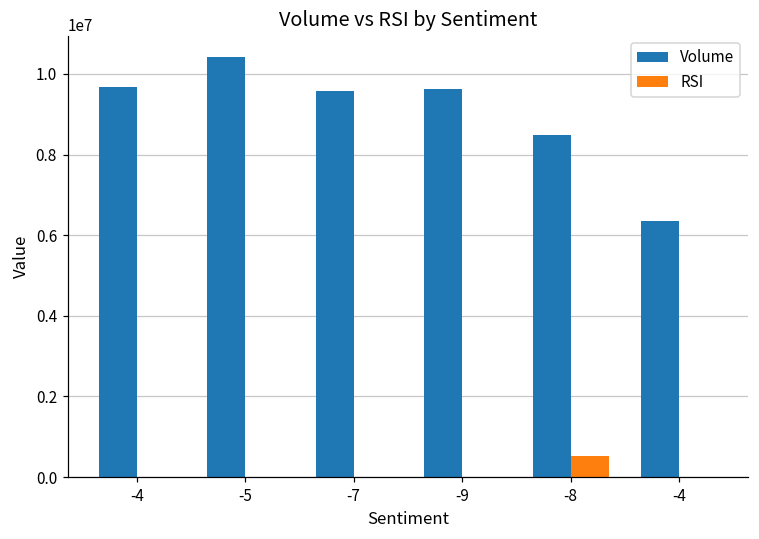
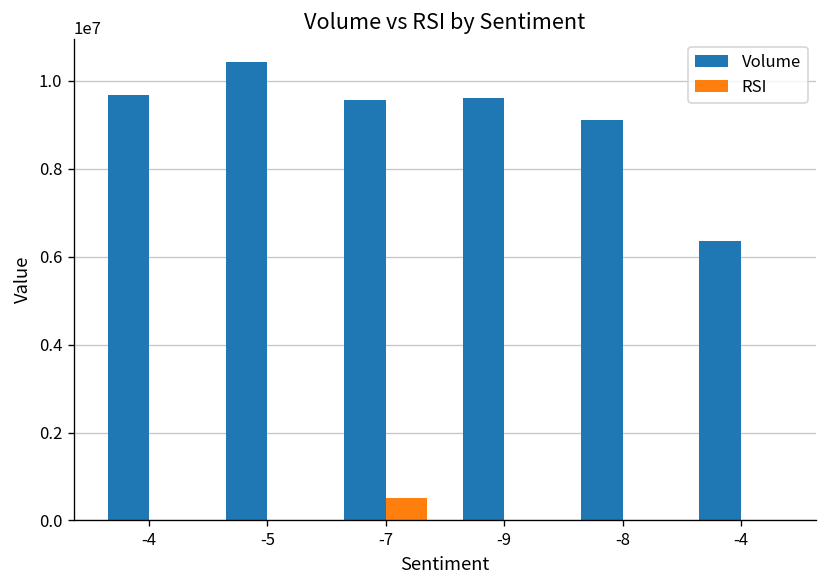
  {
    "Volume": {
      "-5": 10400000,
      "-7": 9600000,
      "-9": 9600000,
-     "-8": 8500000
+     "-8": 9100000
    },
    "RSI": {
-     "-7": 0,
-     "-8": 500000
+     "-7": 500000,
+     "-8": 0
    }
  }
